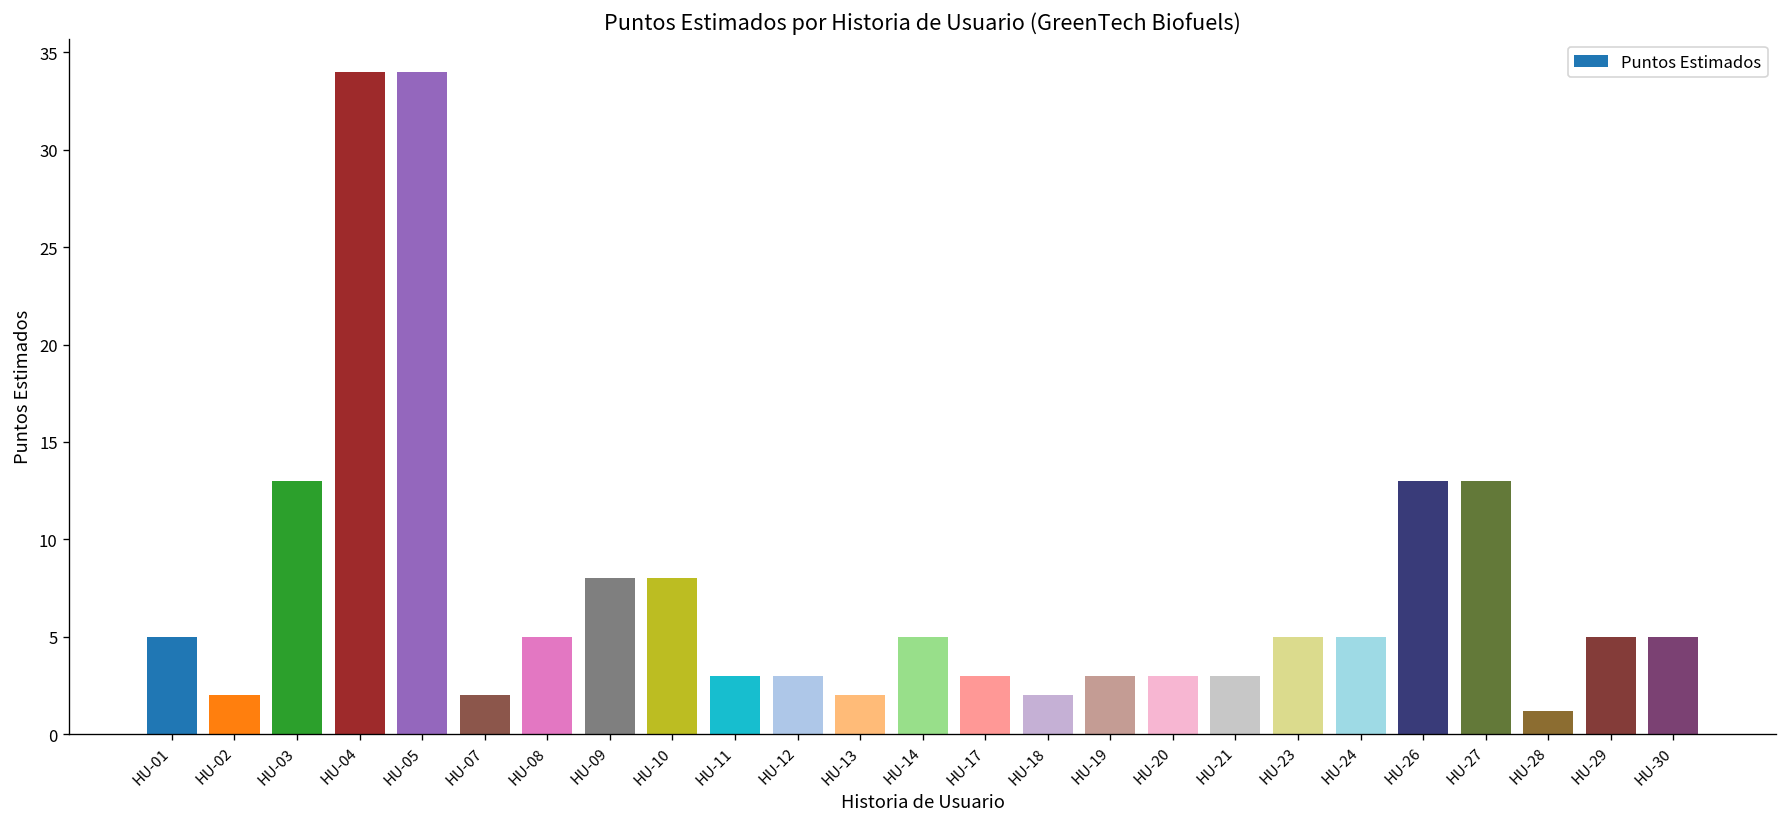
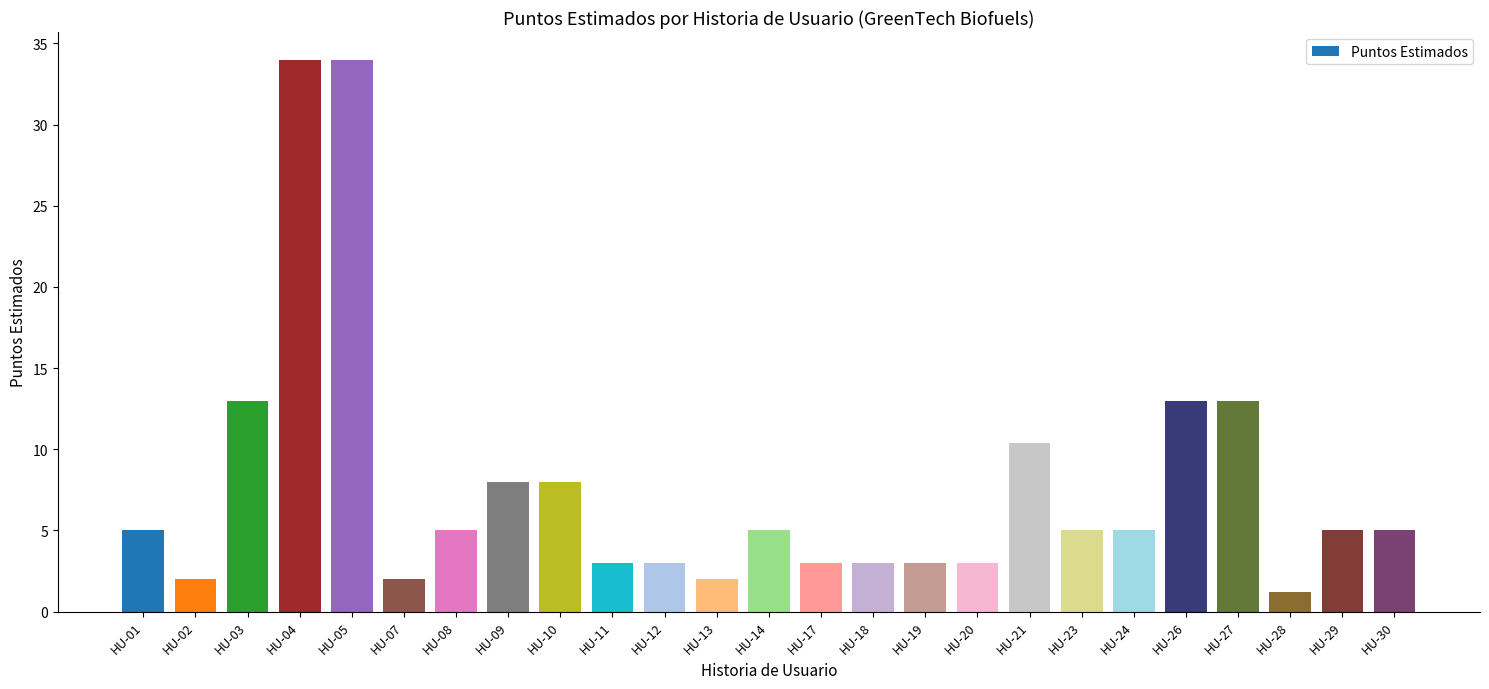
  {
    "HU-01": 5.0,
    "HU-02": 2.0,
    "HU-03": 13.0,
    "HU-04": 34.0,
    "HU-05": 34.0,
    "HU-07": 2.0,
    "HU-08": 5.0,
    "HU-09": 8.0,
    "HU-10": 8.0,
    "HU-11": 3.0,
    "HU-12": 3.0,
    "HU-13": 2.0,
    "HU-14": 5.0,
    "HU-17": 3.0,
-   "HU-18": 2,
+   "HU-18": 3,
    "HU-19": 3.0,
    "HU-20": 3.0,
-   "HU-21": 3.0,
+   "HU-21": 10.4,
    "HU-23": 5.0,
    "HU-24": 5.0,
    "HU-26": 13.0,
    "HU-27": 13.0,
    "HU-28": 1.2,
    "HU-29": 5.0,
    "HU-30": 5.0
  }
